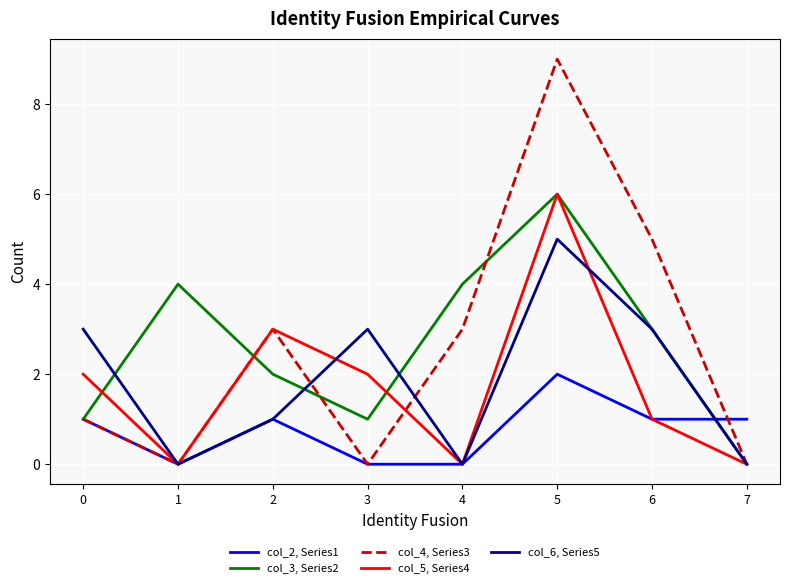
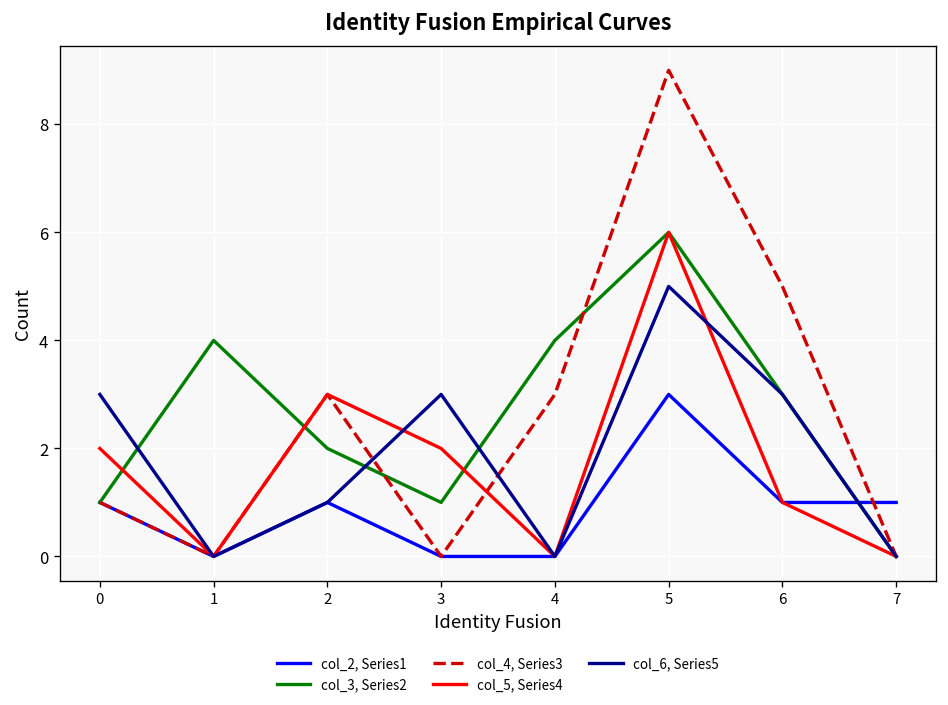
  {
    "col_2, Series1": {
-     "5": 2,
+     "5": 3,
      "7": 1
    },
    "col_3, Series2": {
      "1": 4,
      "2": 2,
      "3": 1,
      "4": 4
    },
    "col_6, Series5": {
      "0": 3,
      "3": 3,
      "5": 5
    }
  }
